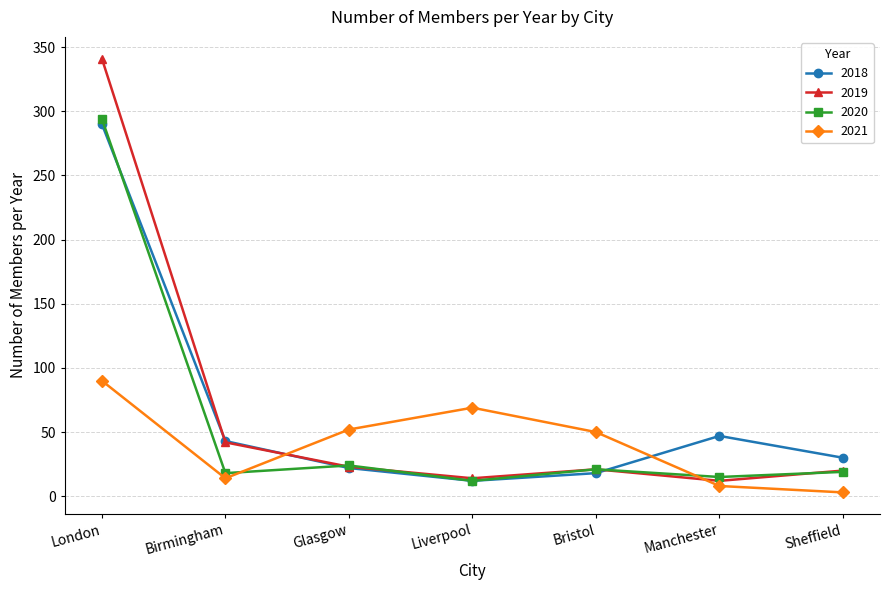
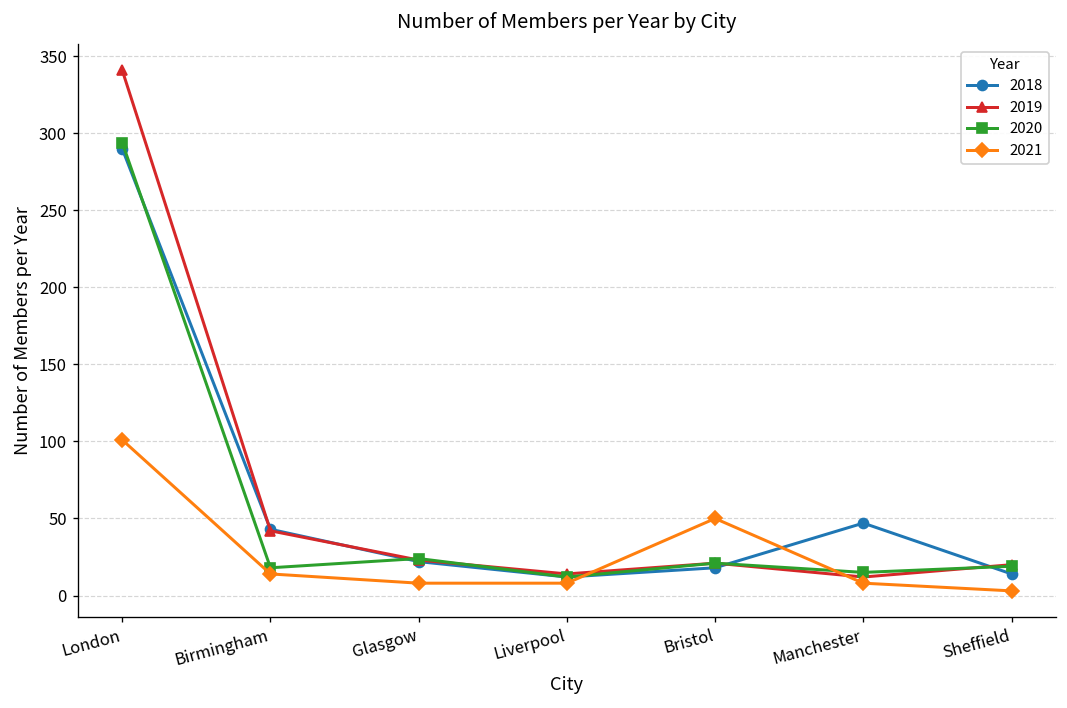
  {
    "2018": {
      "London": 290,
      "Bristol": 18,
      "Manchester": 47,
-     "Sheffield": 30
+     "Sheffield": 14
    },
    "2019": {
      "London": 341,
      "Manchester": 12
    },
    "2020": {
      "London": 294,
      "Birmingham": 18,
      "Manchester": 15
    },
    "2021": {
-     "London": 90,
+     "London": 101,
      "Birmingham": 14,
-     "Glasgow": 52,
-     "Liverpool": 69,
+     "Glasgow": 8,
+     "Liverpool": 8,
      "Bristol": 50,
      "Manchester": 8,
      "Sheffield": 3
    }
  }
